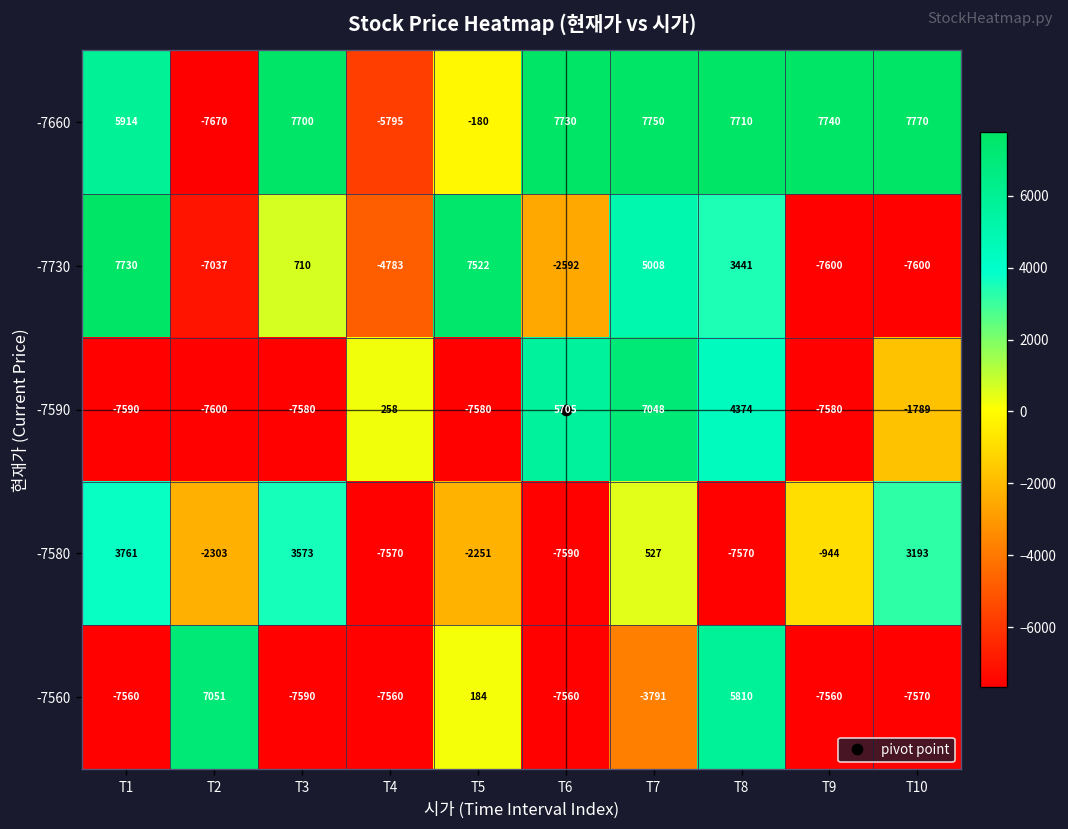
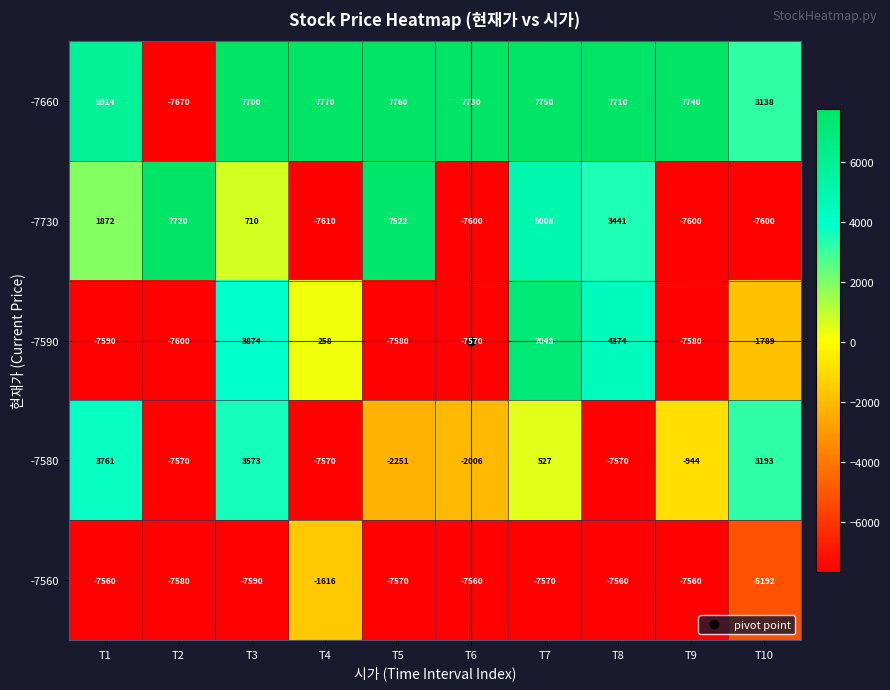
  {
    "-7660": {
      "T1": 5914,
      "T2": -7670,
      "T3": 7700,
-     "T4": -5795,
-     "T5": -180,
+     "T4": 7770,
+     "T5": 7760,
      "T6": 7730,
      "T7": 7750,
      "T8": 7710,
      "T9": 7740,
-     "T10": 7770
+     "T10": 3138
    },
    "-7730": {
-     "T1": 7730,
-     "T2": -7037,
+     "T1": 1872,
+     "T2": 7720,
      "T3": 710,
-     "T4": -4783,
+     "T4": -7610,
      "T5": 7522,
-     "T6": -2592,
+     "T6": -7600,
      "T7": 5008,
      "T8": 3441,
      "T9": -7600,
      "T10": -7600
    },
    "-7590": {
      "T1": -7590,
      "T2": -7600,
-     "T3": -7580,
+     "T3": 3874,
      "T4": 258,
      "T5": -7580,
-     "T6": 5705,
+     "T6": -7570,
      "T7": 7048,
      "T8": 4374,
      "T9": -7580,
      "T10": -1789
    },
    "-7580": {
      "T1": 3761,
-     "T2": -2303,
+     "T2": -7570,
      "T3": 3573,
      "T4": -7570,
      "T5": -2251,
-     "T6": -7590,
+     "T6": -2006,
      "T7": 527,
      "T8": -7570,
      "T9": -944,
      "T10": 3193
    },
    "-7560": {
      "T1": -7560,
-     "T2": 7051,
+     "T2": -7580,
      "T3": -7590,
-     "T4": -7560,
-     "T5": 184,
+     "T4": -1616,
+     "T5": -7570,
      "T6": -7560,
-     "T7": -3791,
-     "T8": 5810,
+     "T7": -7570,
+     "T8": -7560,
      "T9": -7560,
-     "T10": -7570
+     "T10": -5192
    }
  }
